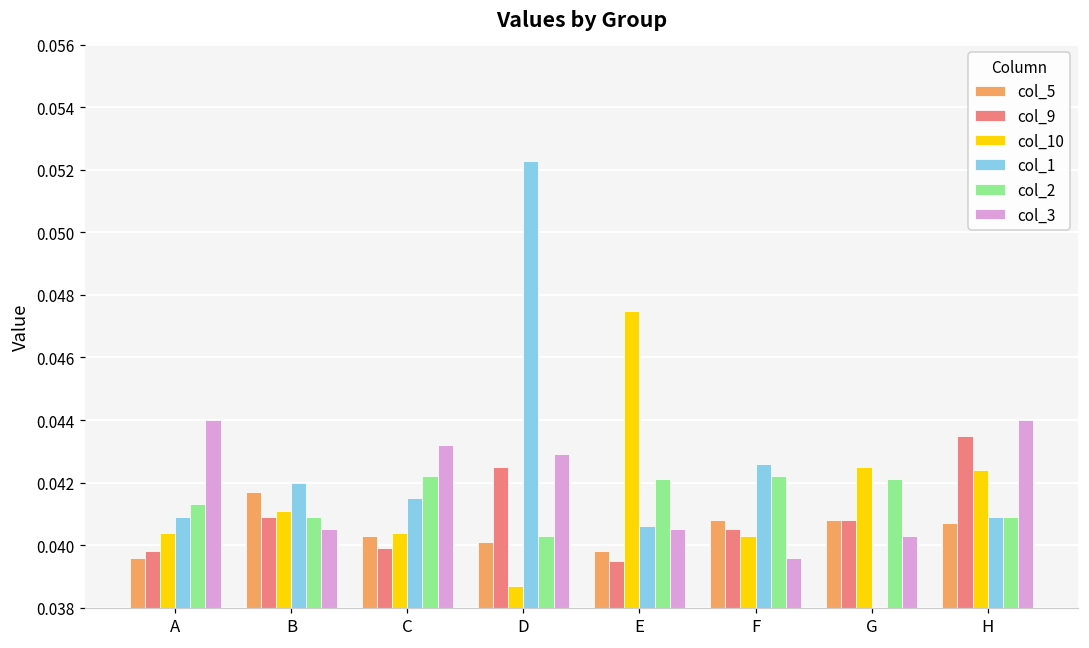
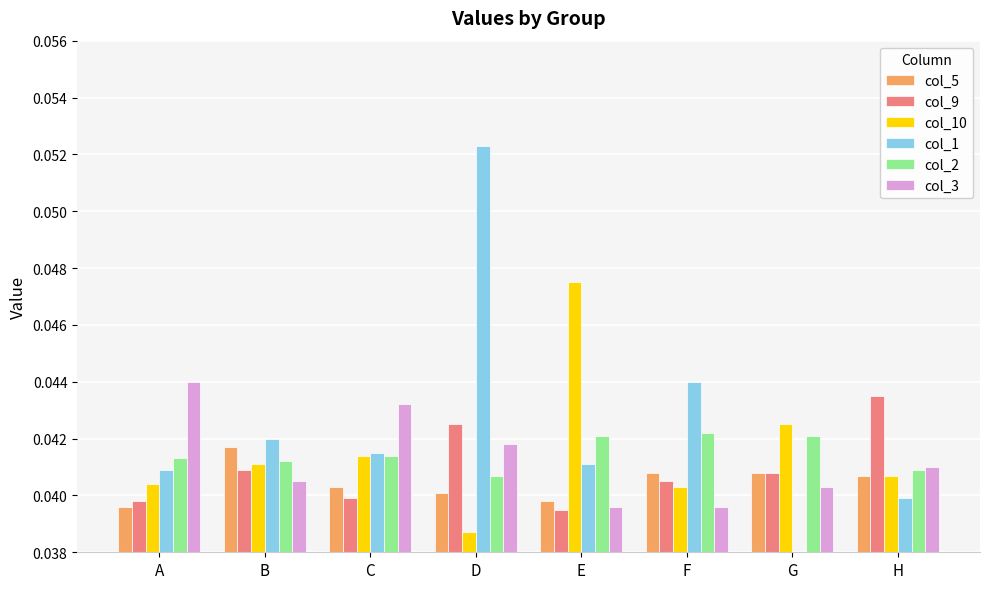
  {
    "col_10": {
      "A": 0.0404,
      "B": 0.0411,
-     "C": 0.0404,
+     "C": 0.0414,
      "D": 0.0387,
      "E": 0.0475,
      "F": 0.0403,
      "G": 0.0425,
-     "H": 0.0424
+     "H": 0.0407
    },
    "col_1": {
      "A": 0.0409,
      "B": 0.0420,
      "C": 0.0415,
      "D": 0.0523,
-     "E": 0.0406,
-     "F": 0.0426,
-     "H": 0.0409
+     "E": 0.0411,
+     "F": 0.0440,
+     "H": 0.0399
    },
    "col_2": {
      "A": 0.0413,
-     "B": 0.0409,
-     "C": 0.0422,
-     "D": 0.0403,
+     "B": 0.0412,
+     "C": 0.0414,
+     "D": 0.0407,
      "E": 0.0421,
      "F": 0.0422,
      "G": 0.0421,
      "H": 0.0409
    },
    "col_3": {
      "A": 0.0440,
      "B": 0.0405,
      "C": 0.0432,
-     "D": 0.0429,
-     "E": 0.0405,
+     "D": 0.0418,
+     "E": 0.0396,
      "F": 0.0396,
      "G": 0.0403,
-     "H": 0.044
+     "H": 0.041
    }
  }
